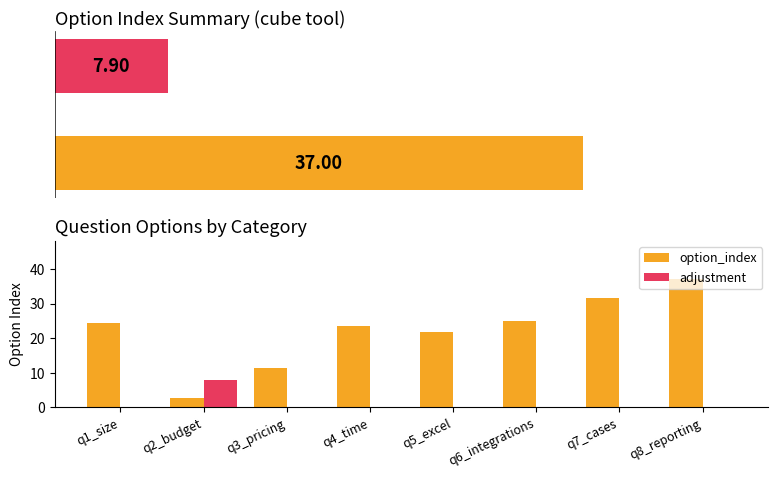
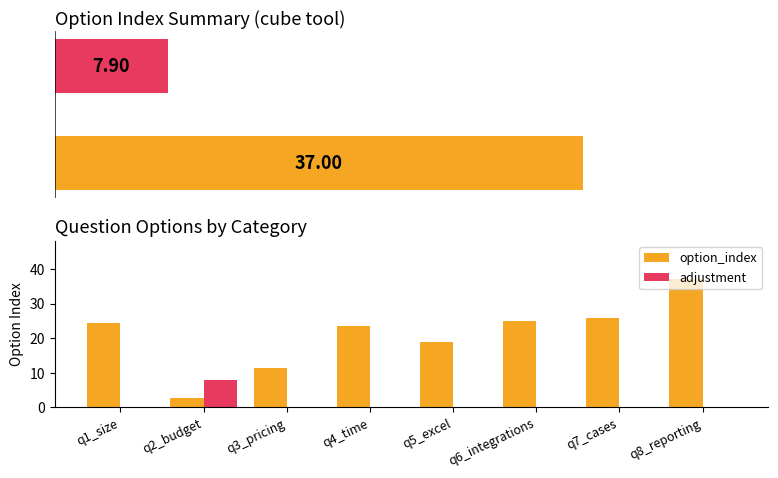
  {
    "Question Options by Category": {
      "option_index": {
        "q1_size": 25,
        "q2_budget": 3,
        "q3_pricing": 12,
        "q4_time": 24,
-       "q5_excel": 22,
+       "q5_excel": 19,
        "q6_integrations": 25,
-       "q7_cases": 32
+       "q7_cases": 26
      },
      "adjustment": {
        "q1_size": 0,
        "q2_budget": 8,
        "q3_pricing": 0,
        "q4_time": 0,
        "q5_excel": 0,
        "q6_integrations": 0,
        "q7_cases": 0,
        "q8_reporting": 0
      }
    }
  }
